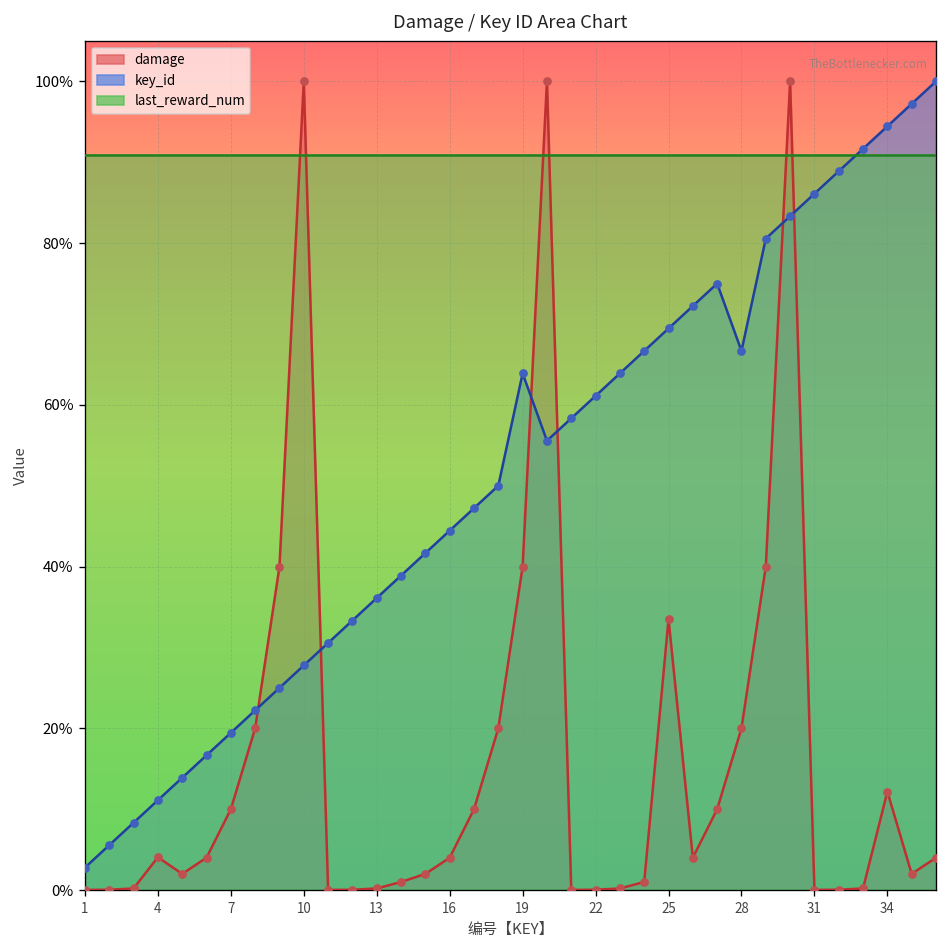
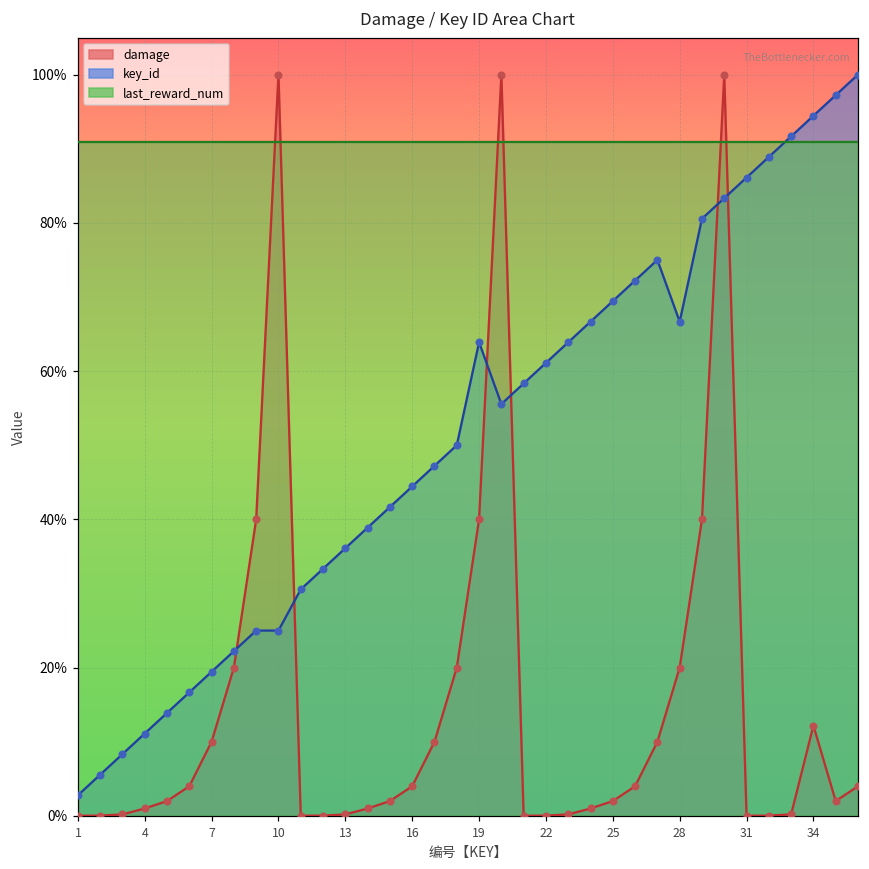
  {
    "damage": {
      "1": "0%",
-     "4": "4%",
+     "4": "1%",
      "7": "10%",
      "10": "100%",
      "13": "0%",
      "16": "4%",
      "19": "40%",
      "22": "0%",
-     "25": "34%",
+     "25": "2%",
      "28": "20%",
      "31": "0%",
      "34": "12%"
    },
    "key_id": {
      "1": "3%",
      "4": "11%",
      "7": "19%",
-     "10": "28%",
+     "10": "25%",
      "13": "36%",
      "16": "44%",
      "19": "64%",
      "22": "61%",
      "25": "69%",
      "28": "67%",
      "31": "86%",
      "34": "94%"
    },
    "last_reward_num": {
      "1": "91%",
      "4": "91%",
      "7": "91%",
      "10": "91%",
      "13": "91%",
      "16": "91%",
      "19": "91%",
      "22": "91%",
      "25": "91%",
      "28": "91%",
      "31": "91%",
      "34": "91%"
    }
  }
